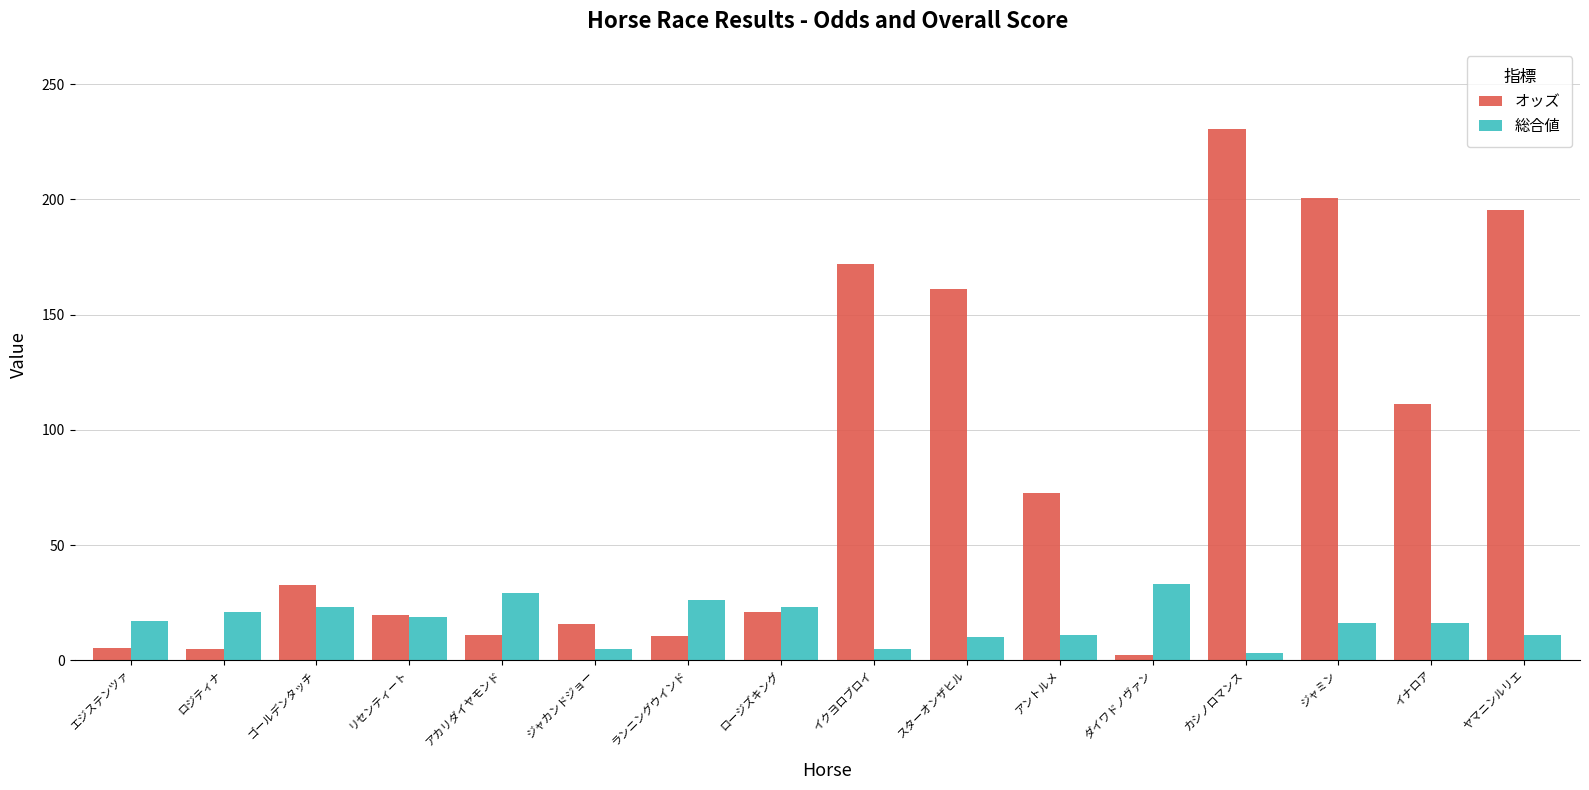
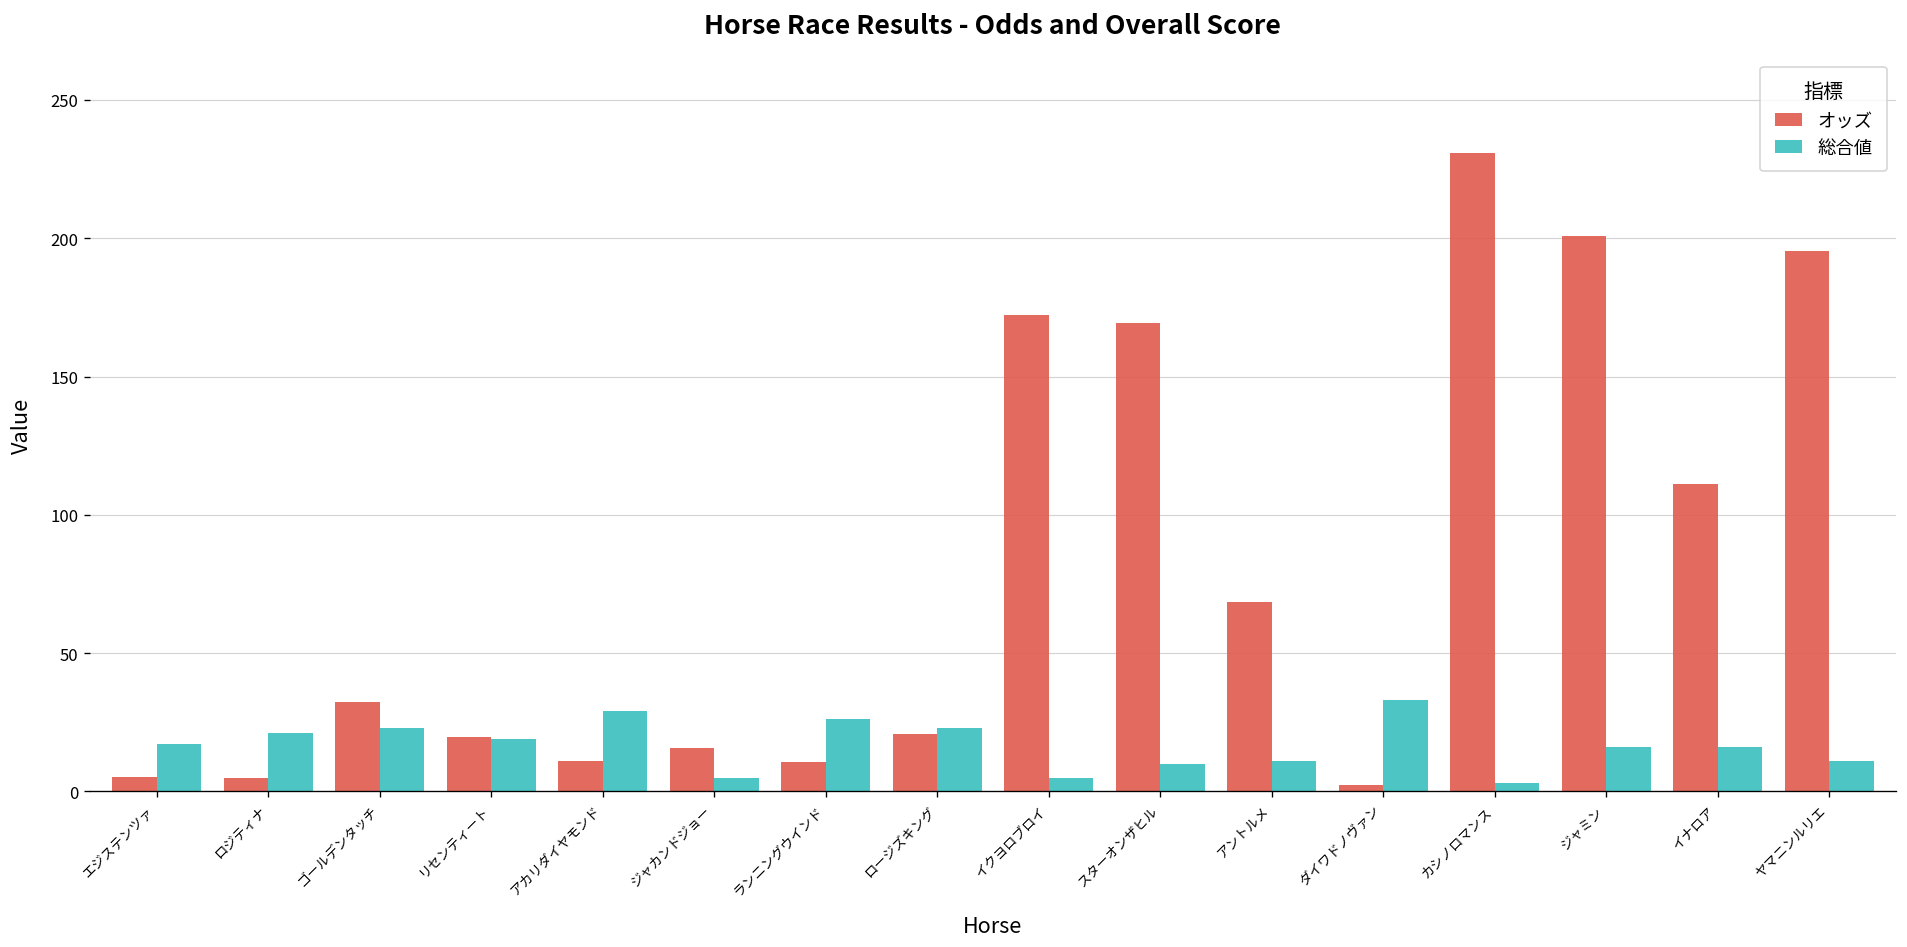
  {
    "オッズ": {
      "エジステンツァ": 5,
      "ロジティナ": 5,
      "ゴールデンタッチ": 33,
      "リセンティート": 20,
      "アカリダイヤモンド": 11,
      "ジャカンドジョー": 16,
      "ランニングウインド": 11,
      "ロージズキング": 21,
      "イクヨロブロイ": 172,
-     "スターオンザヒル": 161,
-     "アントルメ": 73,
+     "スターオンザヒル": 169,
+     "アントルメ": 68,
      "ダイワドノヴァン": 2,
      "カシノロマンス": 231,
      "ジャミン": 201,
      "イナロア": 111,
      "ヤマニンルリエ": 195
    },
    "総合値": {
      "エジステンツァ": 17,
      "ロジティナ": 21,
      "ゴールデンタッチ": 23,
      "リセンティート": 19,
      "アカリダイヤモンド": 29,
      "ジャカンドジョー": 5,
      "ランニングウインド": 26,
      "ロージズキング": 23,
      "イクヨロブロイ": 5,
      "スターオンザヒル": 10,
      "アントルメ": 11,
      "ダイワドノヴァン": 33,
      "カシノロマンス": 3,
      "ジャミン": 16,
      "イナロア": 16,
      "ヤマニンルリエ": 11
    }
  }
